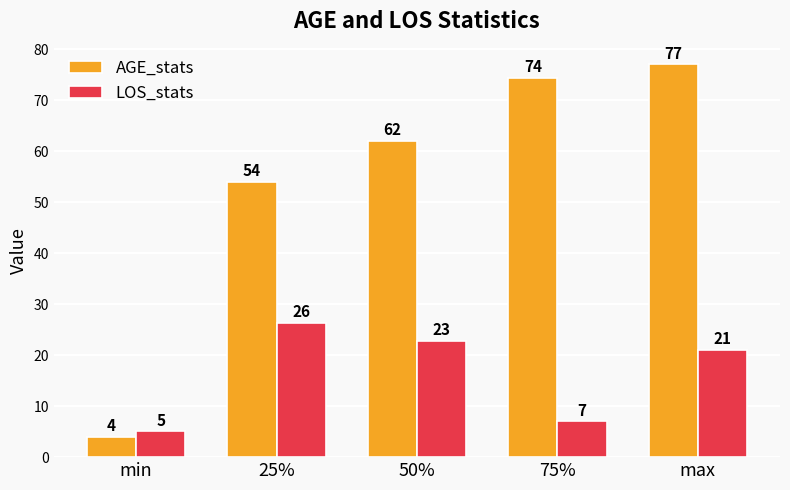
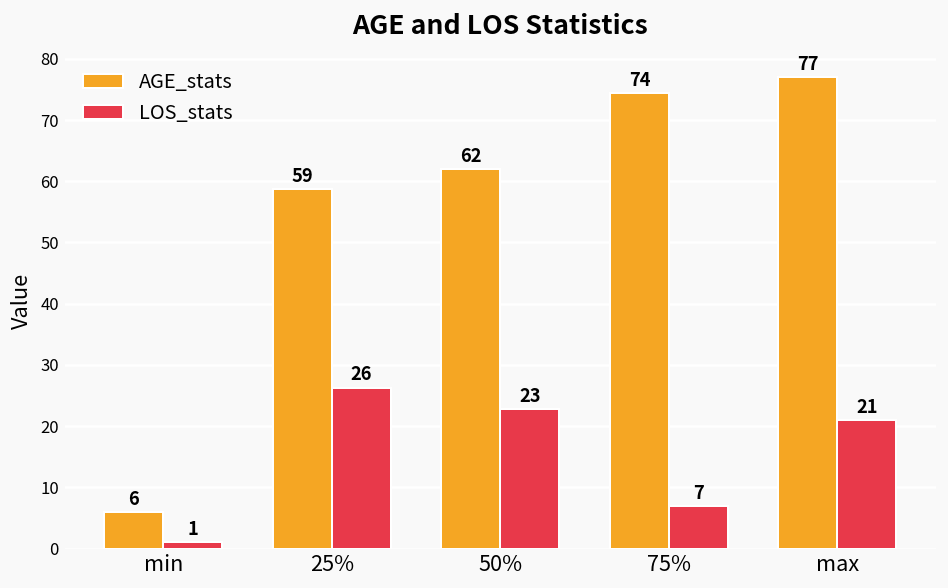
  {
    "AGE_stats": {
-     "min": 4,
-     "25%": 54,
+     "min": 6,
+     "25%": 59,
      "50%": 62,
      "75%": 74,
      "max": 77
    },
    "LOS_stats": {
-     "min": 5,
+     "min": 1,
      "25%": 26,
      "50%": 23,
      "75%": 7,
      "max": 21
    }
  }
